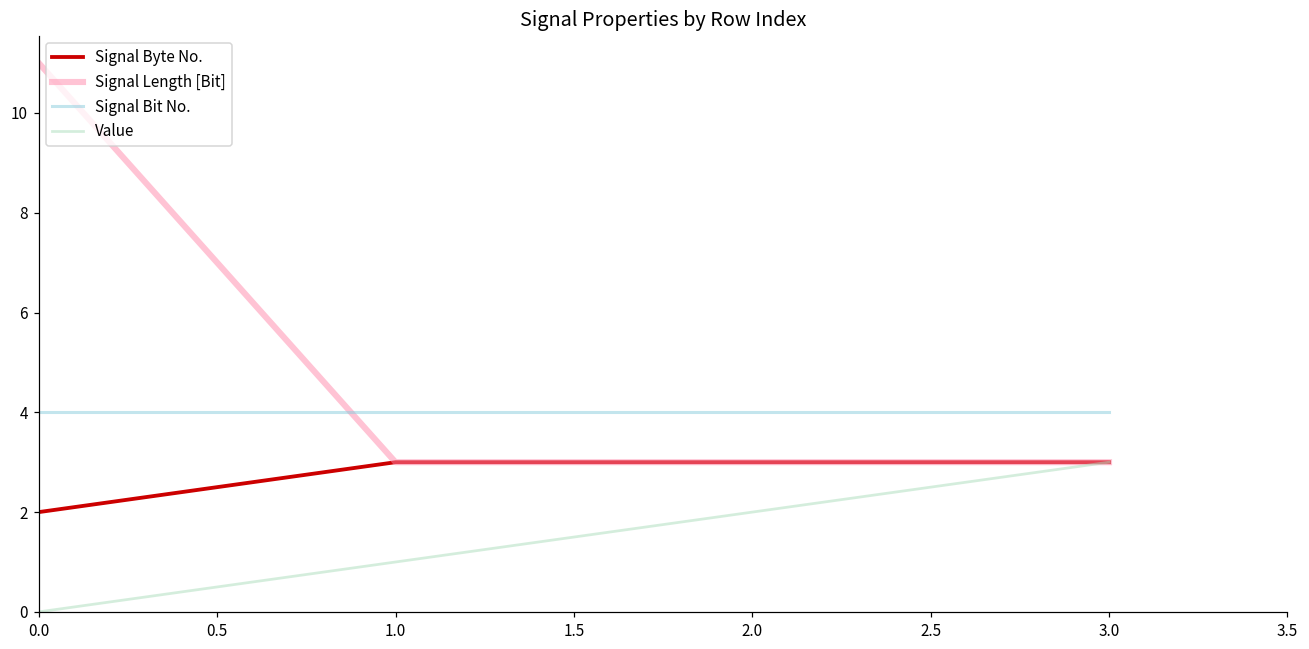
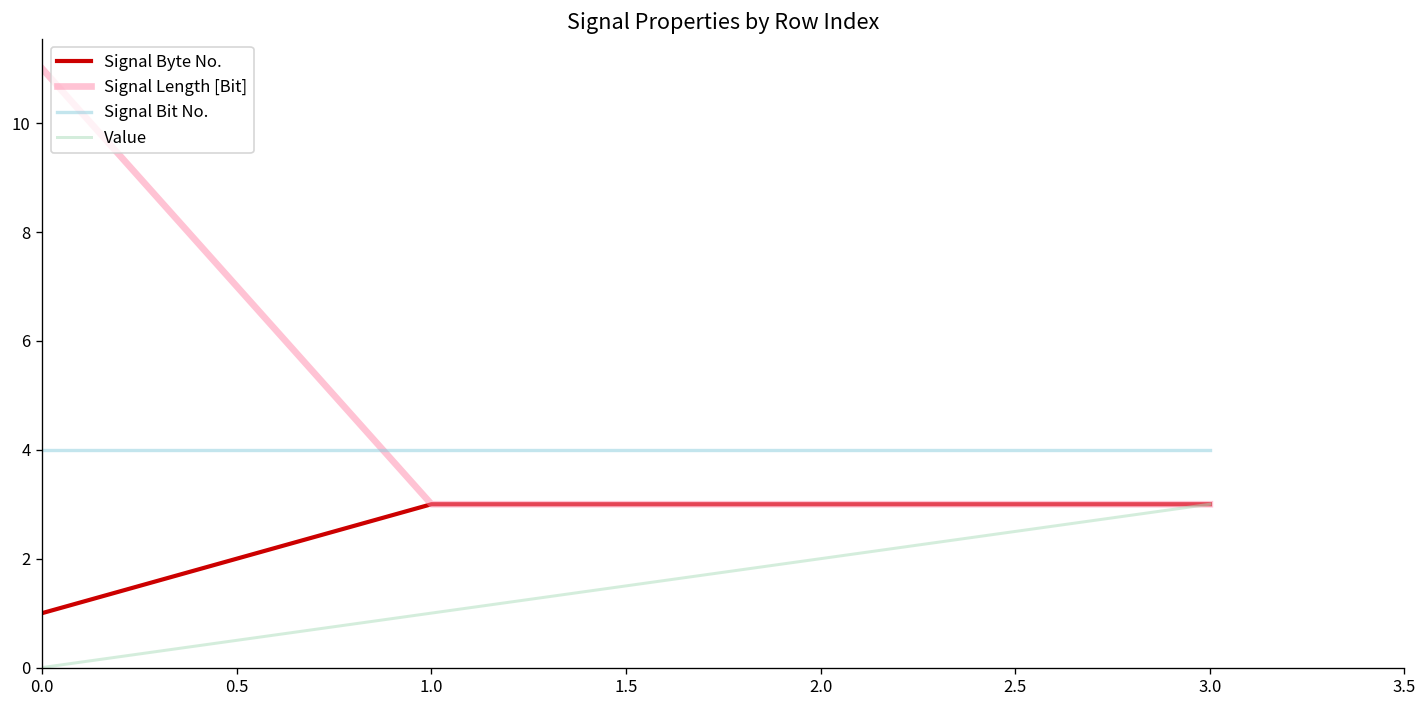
  {
    "Signal Byte No.": {
-     "0.0": 2
+     "0.0": 1
    },
    "Signal Length [Bit]": {
      "0.0": 11
    }
  }
